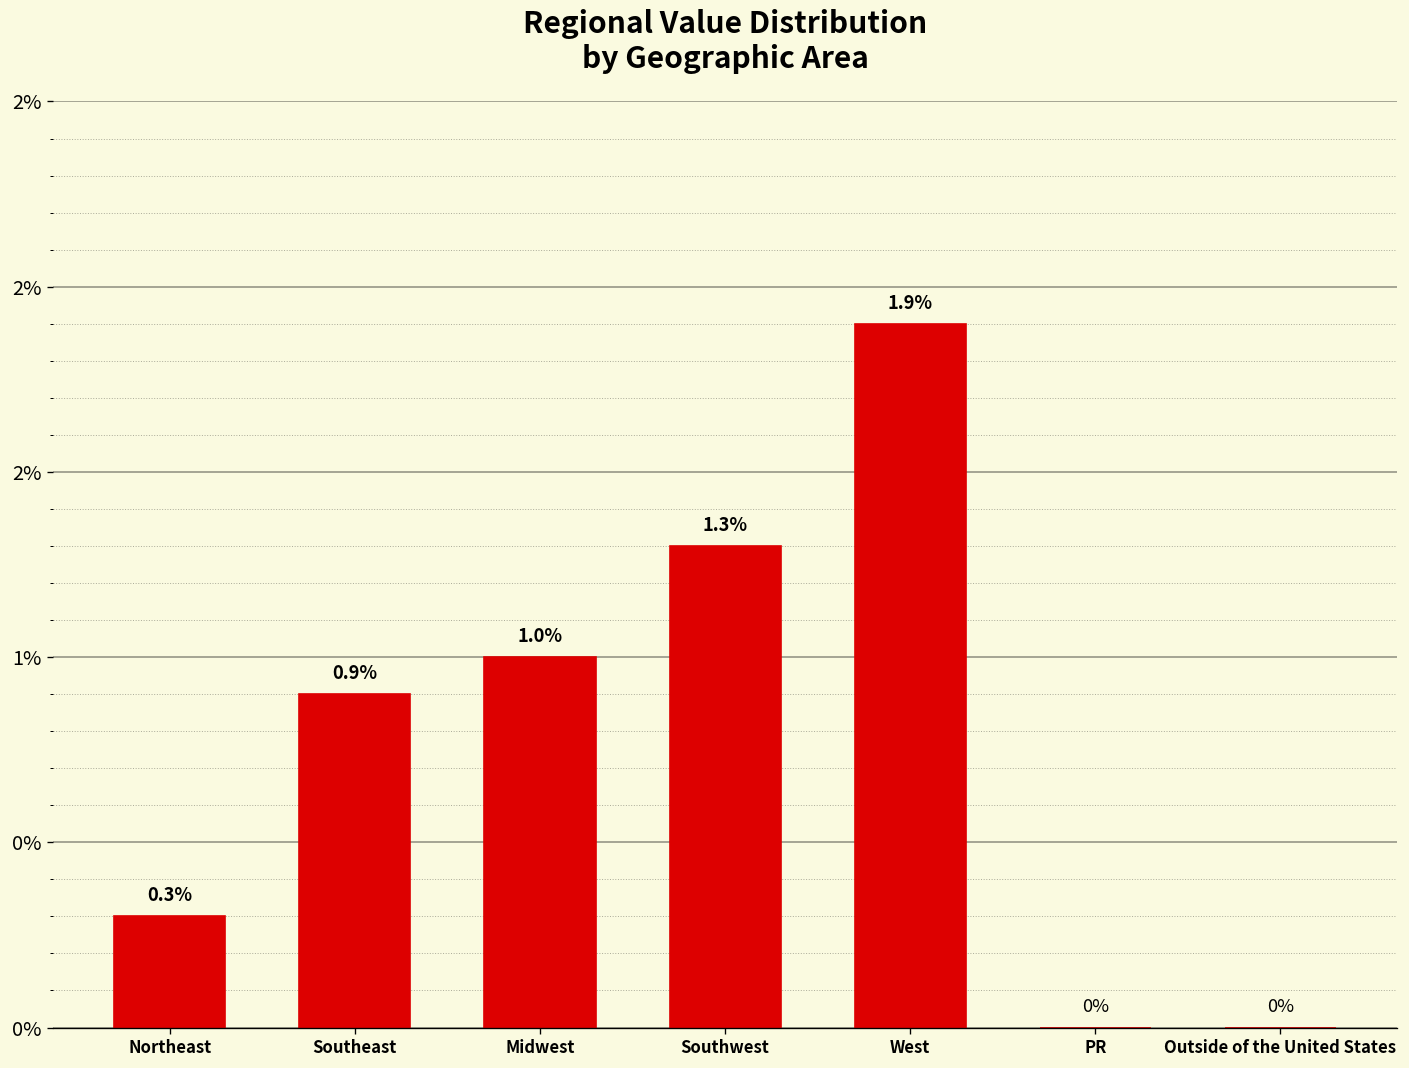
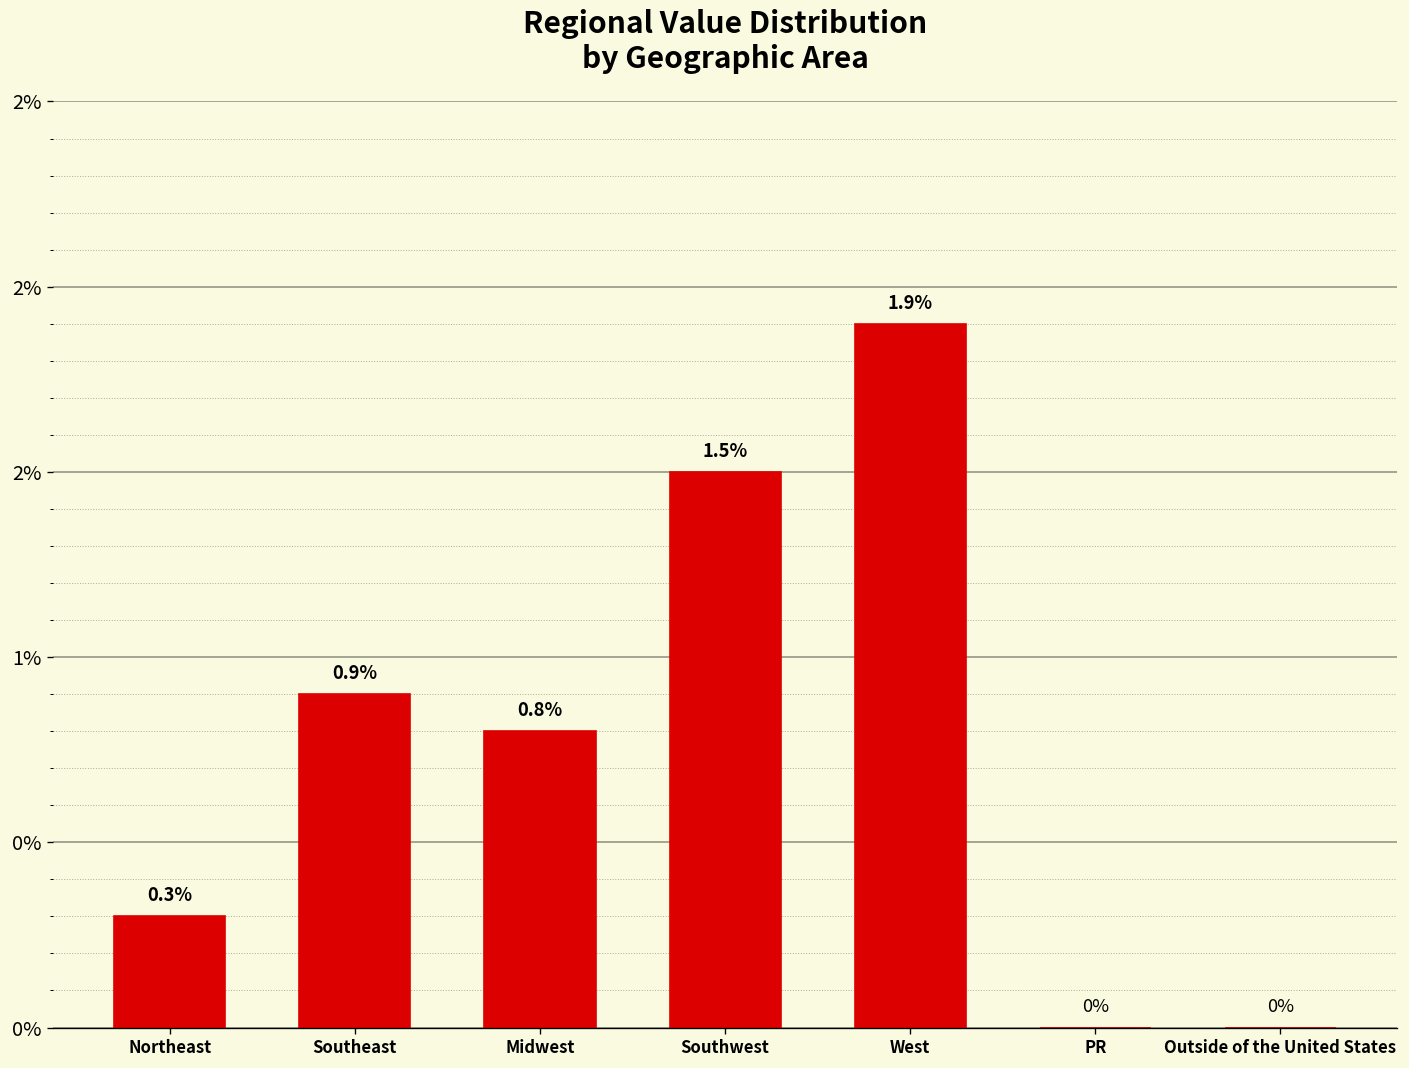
  {
    "Northeast": "0.3%",
    "Southeast": "0.9%",
-   "Midwest": "1.0%",
-   "Southwest": "1.3%",
+   "Midwest": "0.8%",
+   "Southwest": "1.5%",
    "West": "1.9%",
    "PR": "0%",
    "Outside of the United States": "0%"
  }
